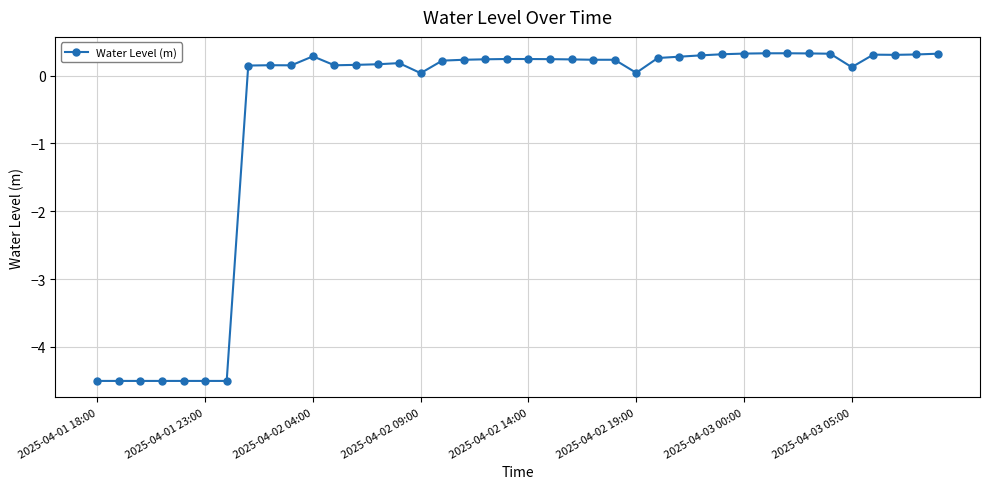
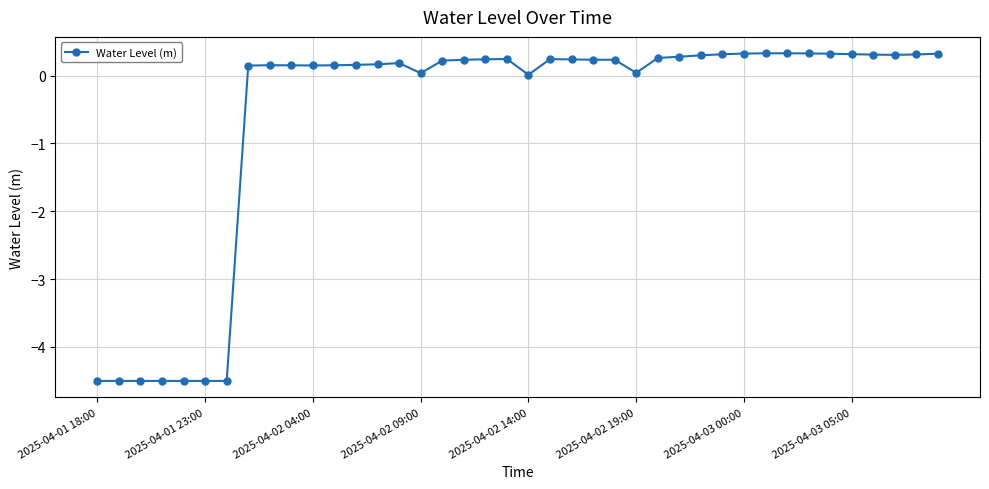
  {
    "2025-04-01 18:00": -4.5,
    "2025-04-01 23:00": -4.5,
-   "2025-04-02 04:00": 0.3,
+   "2025-04-02 04:00": 0.1,
    "2025-04-02 09:00": 0.0,
-   "2025-04-02 14:00": 0.2,
+   "2025-04-02 14:00": 0.0,
    "2025-04-02 19:00": 0.0,
    "2025-04-03 00:00": 0.3,
-   "2025-04-03 05:00": 0.1
+   "2025-04-03 05:00": 0.3
  }
